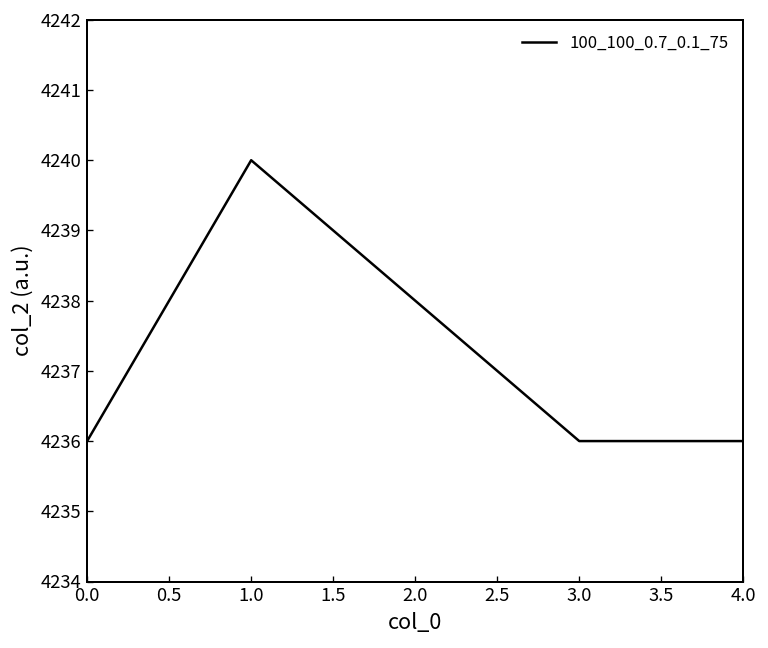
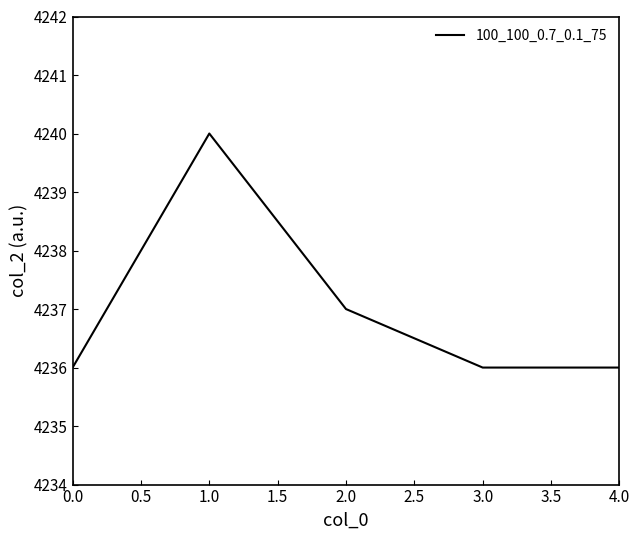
  {
    "0.0": 4236,
    "1.0": 4240,
-   "2.0": 4238,
+   "2.0": 4237,
    "3.0": 4236,
    "4.0": 4236
  }
